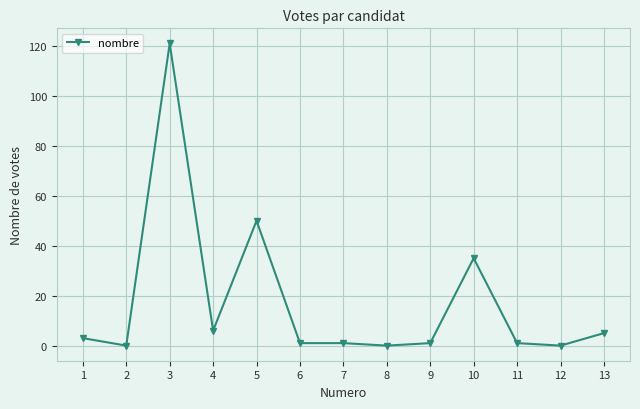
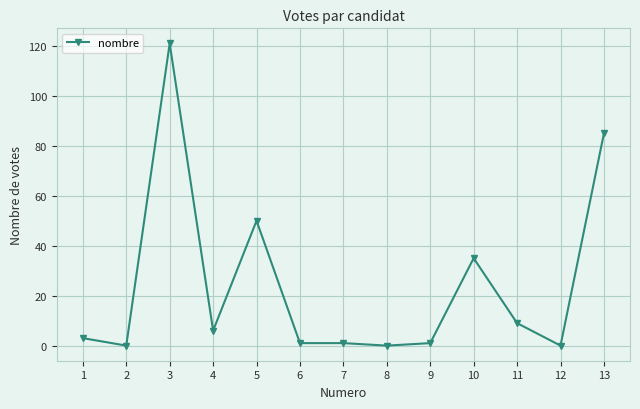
  {
    "1": 3,
    "2": 0,
    "3": 121,
    "4": 6,
    "5": 50,
    "6": 1,
    "7": 1,
    "8": 0,
    "9": 1,
    "10": 35,
-   "11": 1,
+   "11": 9,
    "12": 0,
-   "13": 5
+   "13": 85
  }
